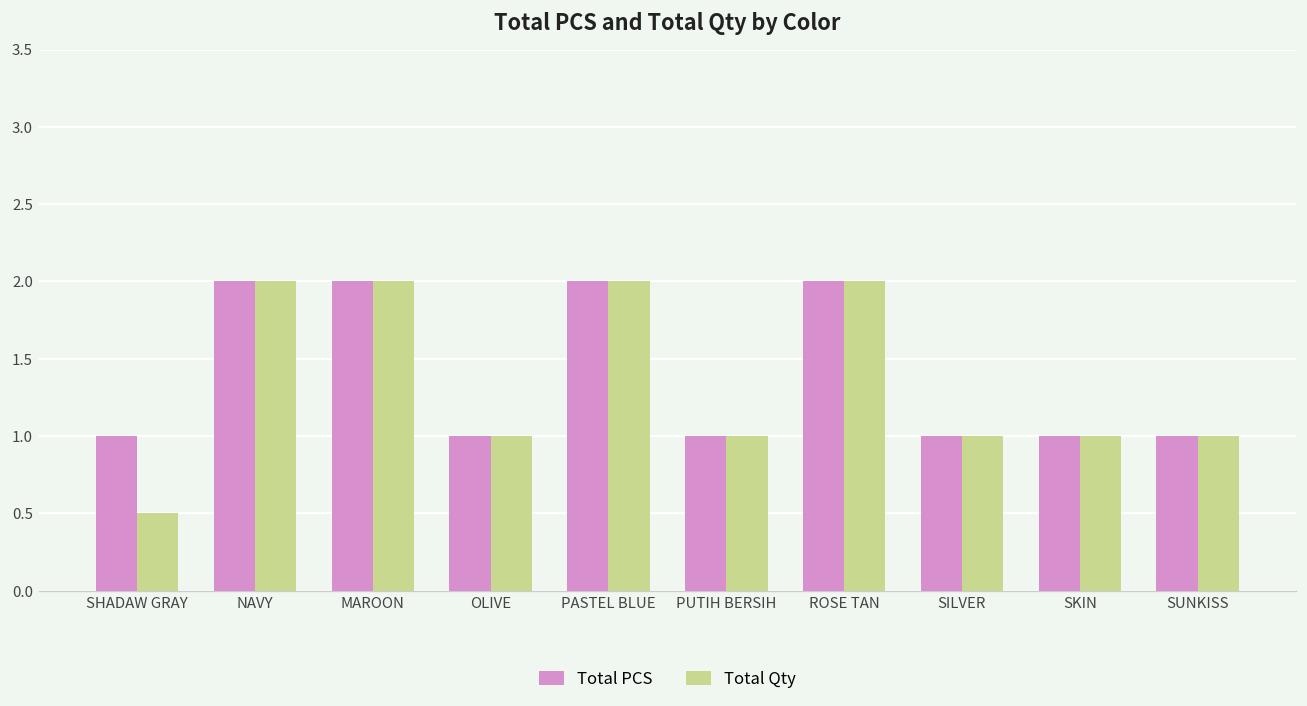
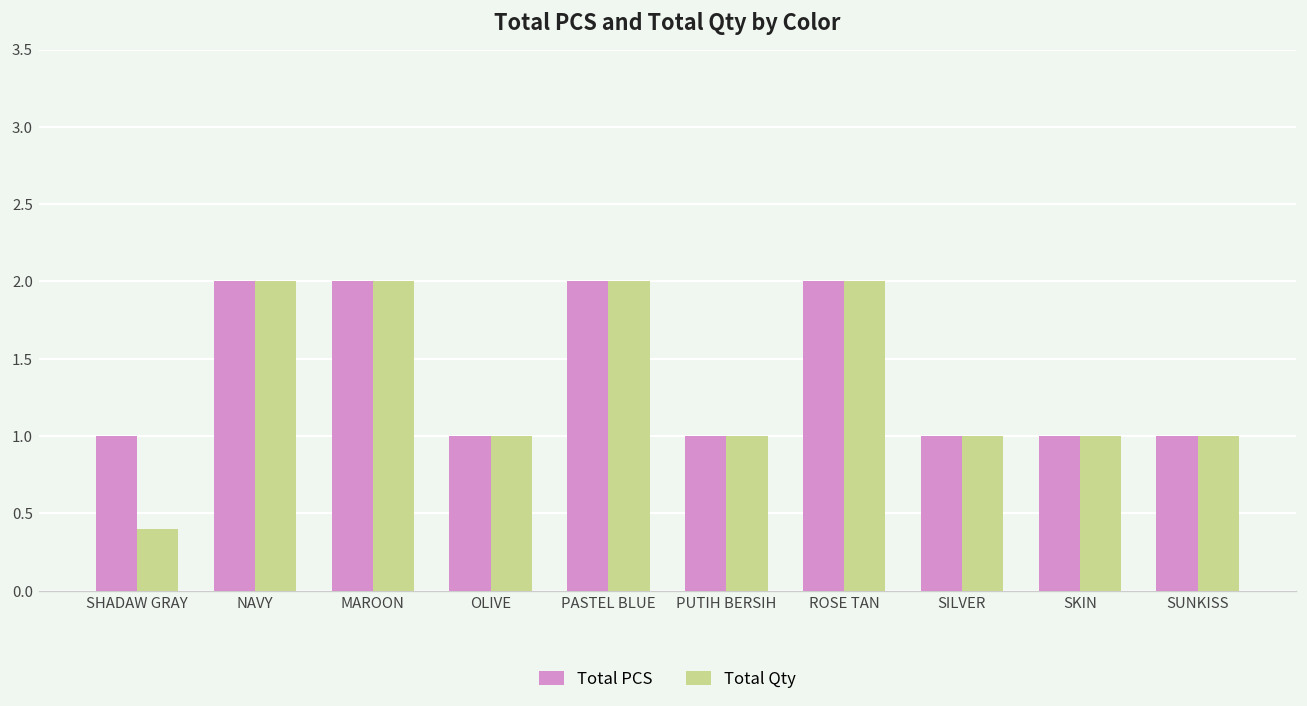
  {
    "Total PCS": {
      "SHADAW GRAY": 1.0,
      "NAVY": 2.0,
      "MAROON": 2.0,
      "OLIVE": 1.0,
      "PASTEL BLUE": 2.0,
      "PUTIH BERSIH": 1.0,
      "ROSE TAN": 2.0,
      "SILVER": 1.0,
      "SKIN": 1.0,
      "SUNKISS": 1.0
    },
    "Total Qty": {
-     "SHADAW GRAY": 0.5,
+     "SHADAW GRAY": 0.4,
      "NAVY": 2.0,
      "MAROON": 2.0,
      "OLIVE": 1.0,
      "PASTEL BLUE": 2.0,
      "PUTIH BERSIH": 1.0,
      "ROSE TAN": 2.0,
      "SILVER": 1.0,
      "SKIN": 1.0,
      "SUNKISS": 1.0
    }
  }
